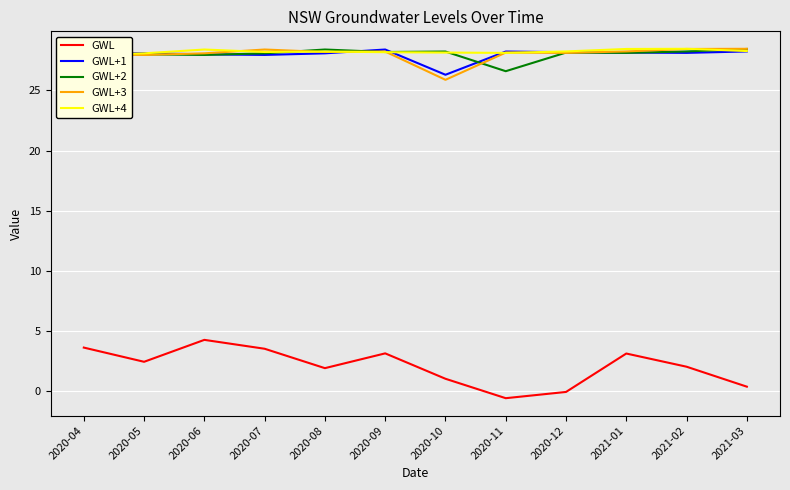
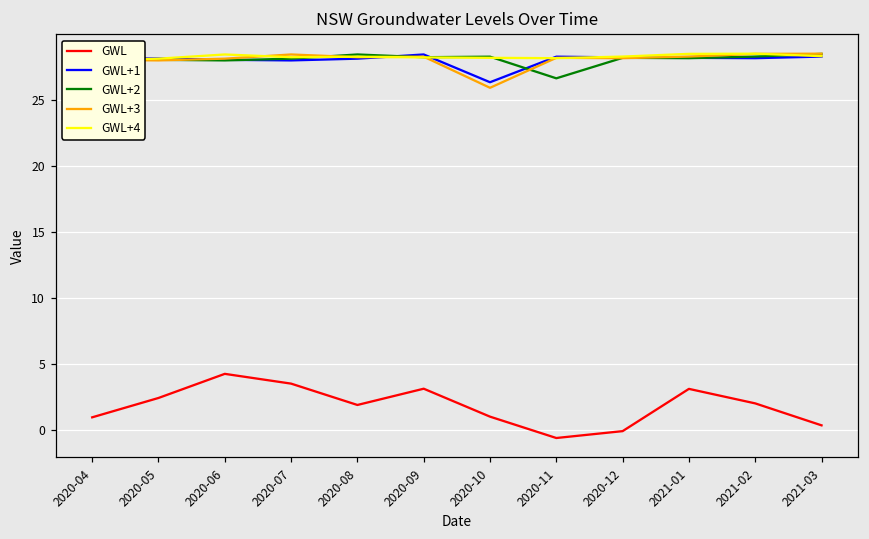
  {
    "GWL": {
-     "2020-04": 3.6,
+     "2020-04": 1.0,
      "2020-05": 2.4,
      "2020-06": 4.3,
      "2020-07": 3.5,
      "2020-08": 1.9,
      "2020-09": 3.1,
      "2020-10": 1.0,
      "2020-11": -0.6,
      "2020-12": -0.1,
      "2021-01": 3.1,
      "2021-02": 2.0,
      "2021-03": 0.4
    },
    "GWL+1": {
      "2020-10": 26.3
    },
    "GWL+2": {
      "2020-11": 26.6
    },
    "GWL+3": {
      "2020-10": 25.9
    },
    "GWL+4": {
      "2020-06": 28.4
    }
  }
